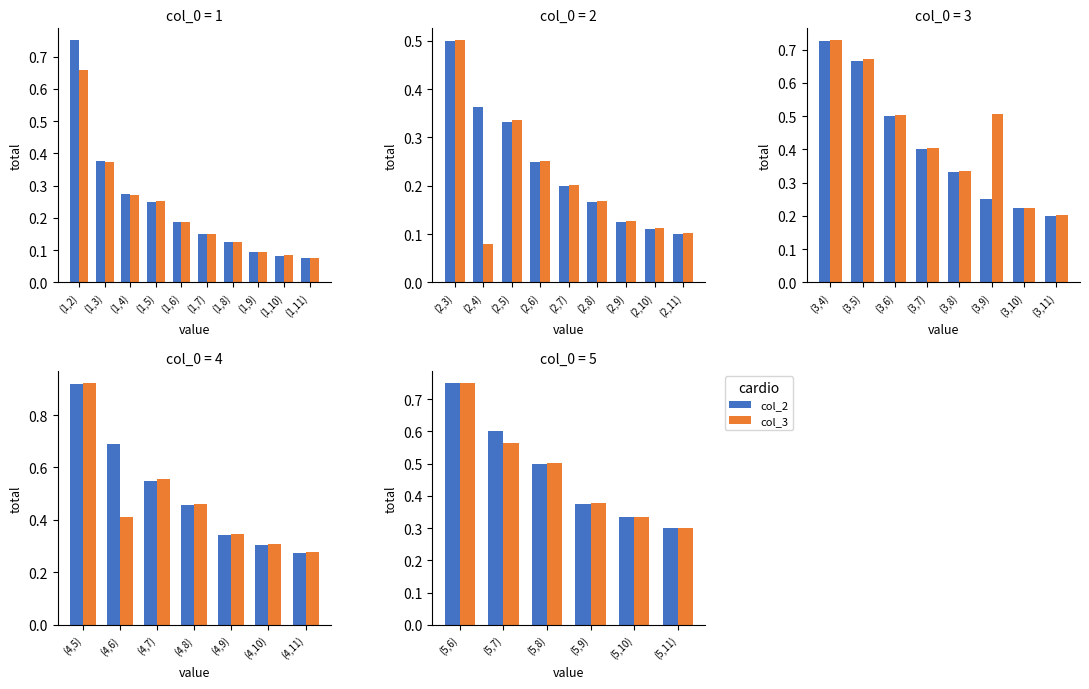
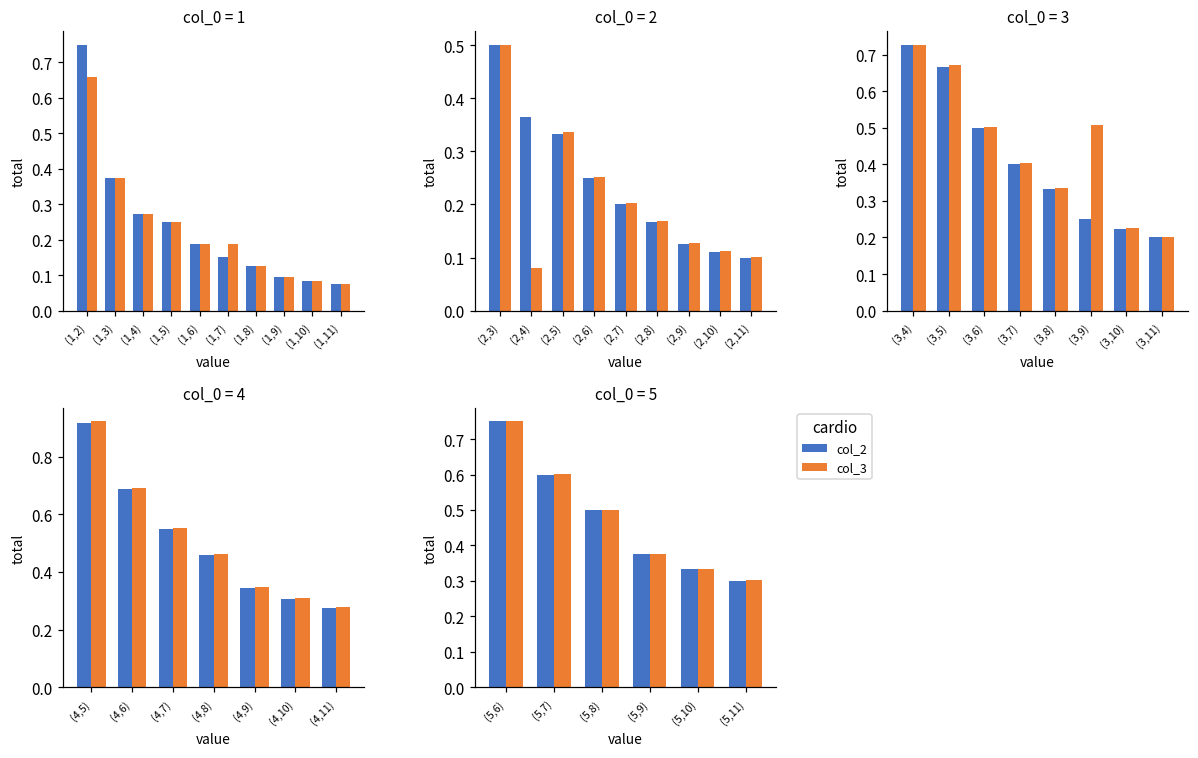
  {
    "col_0 = 1": {
      "col_2": {
        "(1,2)": 0.75,
        "(1,3)": 0.38,
        "(1,4)": 0.27,
        "(1,5)": 0.25,
        "(1,6)": 0.19,
        "(1,7)": 0.15,
        "(1,8)": 0.13,
        "(1,9)": 0.09,
        "(1,10)": 0.08,
        "(1,11)": 0.08
      },
      "col_3": {
        "(1,2)": 0.66,
        "(1,3)": 0.37,
        "(1,4)": 0.27,
        "(1,5)": 0.25,
        "(1,6)": 0.19,
-       "(1,7)": 0.15,
+       "(1,7)": 0.19,
        "(1,8)": 0.13,
        "(1,9)": 0.09,
        "(1,10)": 0.08,
        "(1,11)": 0.08
      }
    },
    "col_0 = 2": {
      "col_2": {
        "(2,3)": 0.50,
        "(2,4)": 0.36,
        "(2,5)": 0.33,
        "(2,6)": 0.25,
        "(2,7)": 0.20,
        "(2,8)": 0.17,
        "(2,9)": 0.13,
        "(2,10)": 0.11,
        "(2,11)": 0.10
      },
      "col_3": {
        "(2,3)": 0.50,
        "(2,4)": 0.08,
        "(2,5)": 0.34,
        "(2,6)": 0.25,
        "(2,7)": 0.20,
        "(2,8)": 0.17,
        "(2,9)": 0.13,
        "(2,10)": 0.11,
        "(2,11)": 0.10
      }
    },
    "col_0 = 3": {
      "col_2": {
        "(3,4)": 0.73,
        "(3,5)": 0.67,
        "(3,6)": 0.50,
        "(3,7)": 0.40,
        "(3,8)": 0.33,
        "(3,9)": 0.25,
        "(3,10)": 0.22,
        "(3,11)": 0.20
      },
      "col_3": {
        "(3,4)": 0.73,
        "(3,5)": 0.67,
        "(3,6)": 0.50,
        "(3,7)": 0.40,
        "(3,8)": 0.34,
        "(3,9)": 0.51,
        "(3,10)": 0.22,
        "(3,11)": 0.20
      }
    },
    "col_0 = 4": {
      "col_2": {
        "(4,5)": 0.92,
        "(4,6)": 0.69,
        "(4,7)": 0.55,
        "(4,8)": 0.46,
        "(4,9)": 0.34,
        "(4,10)": 0.31,
        "(4,11)": 0.28
      },
      "col_3": {
        "(4,5)": 0.92,
-       "(4,6)": 0.41,
+       "(4,6)": 0.69,
        "(4,7)": 0.55,
        "(4,8)": 0.46,
        "(4,9)": 0.35,
        "(4,10)": 0.31,
        "(4,11)": 0.28
      }
    },
    "col_0 = 5": {
      "col_2": {
        "(5,6)": 0.75,
        "(5,7)": 0.60,
        "(5,8)": 0.50,
        "(5,9)": 0.38,
        "(5,10)": 0.33,
        "(5,11)": 0.30
      },
      "col_3": {
        "(5,6)": 0.75,
-       "(5,7)": 0.56,
+       "(5,7)": 0.60,
        "(5,8)": 0.50,
        "(5,9)": 0.38,
        "(5,10)": 0.33,
        "(5,11)": 0.30
      }
    }
  }
